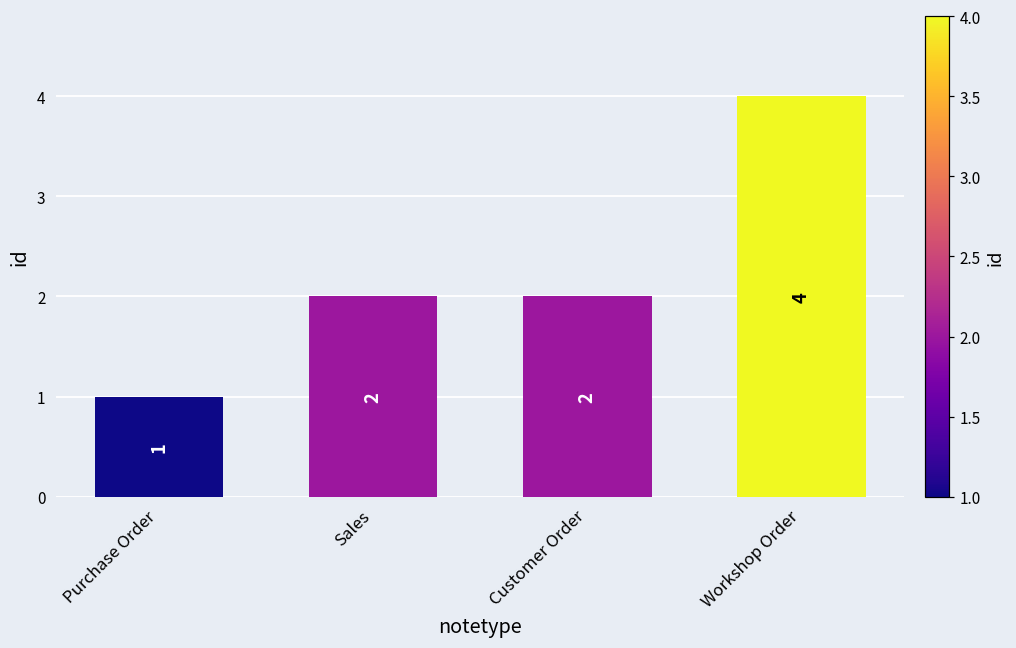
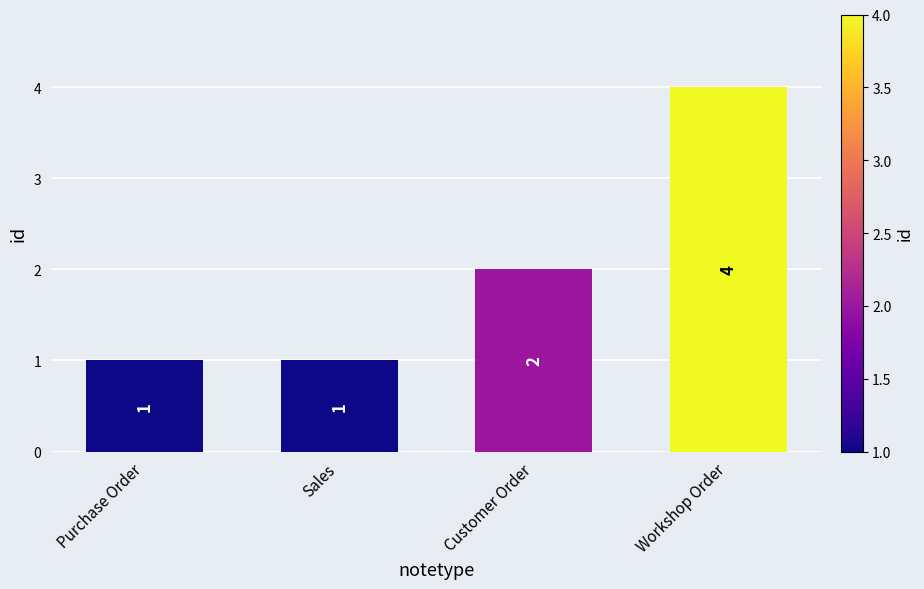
  {
    "Purchase Order": 1,
-   "Sales": 2,
+   "Sales": 1,
    "Customer Order": 2,
    "Workshop Order": 4
  }
